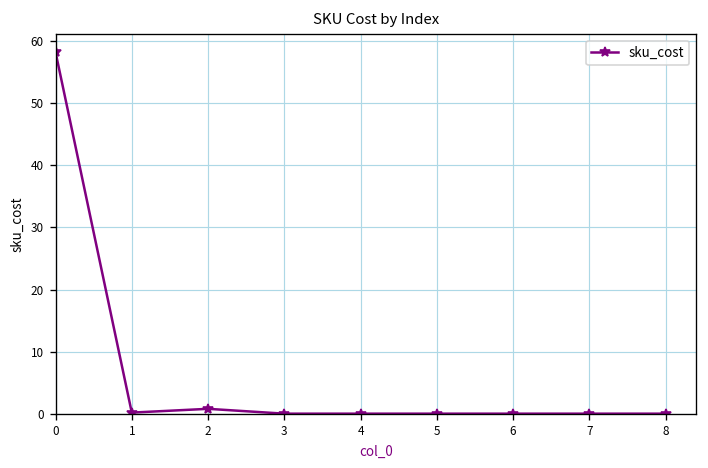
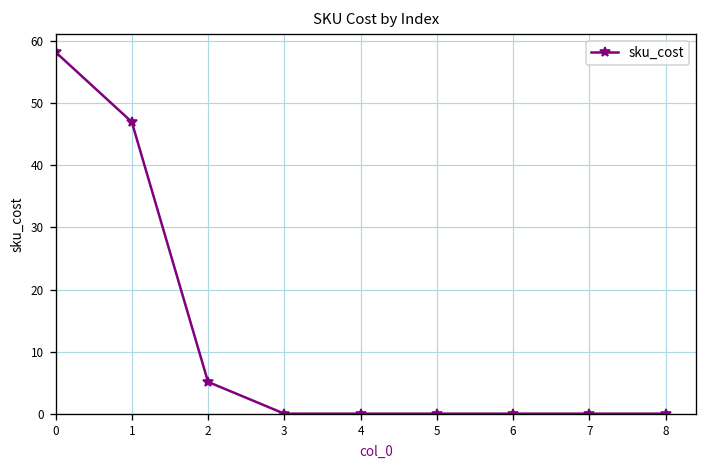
  {
    "0": 58,
-   "1": 0,
-   "2": 1,
+   "1": 47,
+   "2": 5,
    "3": 0,
    "4": 0,
    "5": 0,
    "6": 0,
    "7": 0,
    "8": 0
  }
